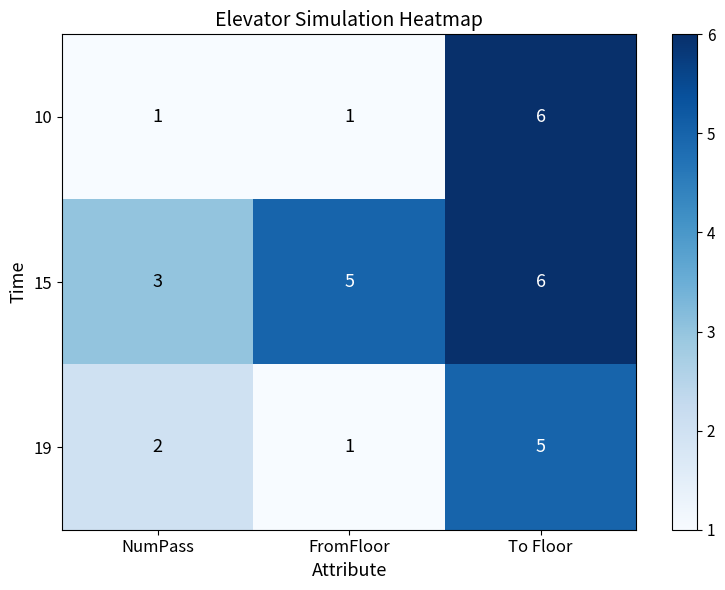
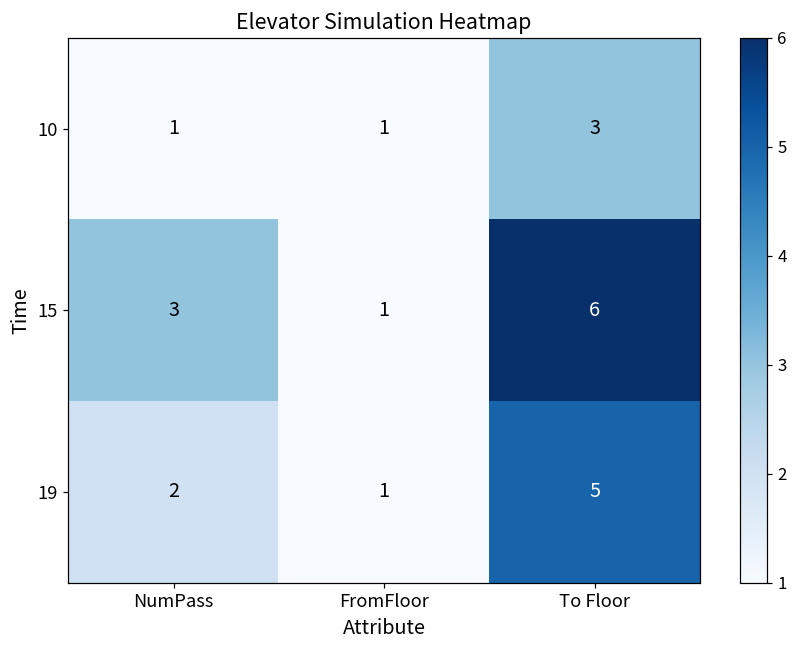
  {
    "10": {
      "NumPass": 1,
      "FromFloor": 1,
-     "To Floor": 6
+     "To Floor": 3
    },
    "15": {
      "NumPass": 3,
-     "FromFloor": 5,
+     "FromFloor": 1,
      "To Floor": 6
    },
    "19": {
      "NumPass": 2,
      "FromFloor": 1,
      "To Floor": 5
    }
  }
